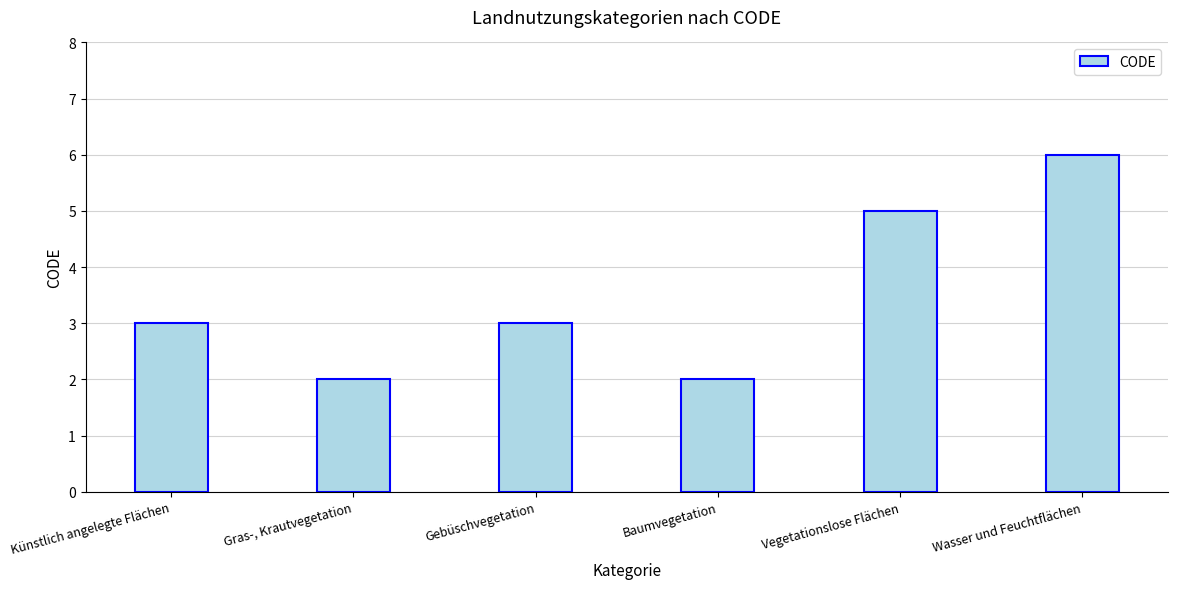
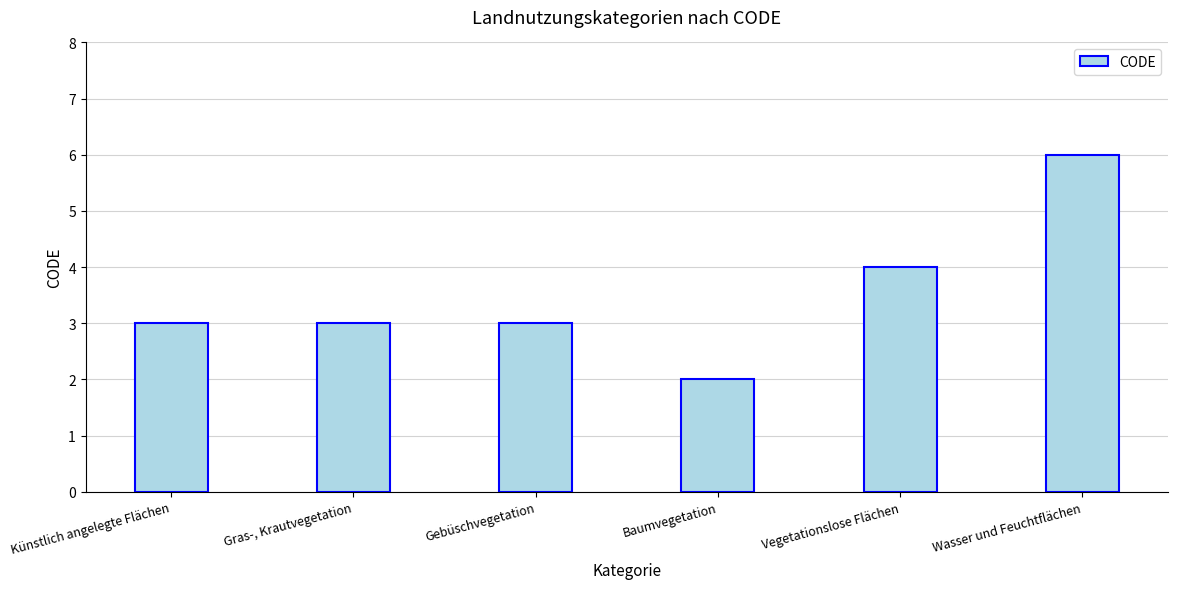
  {
    "Künstlich angelegte Flächen": 3,
-   "Gras-, Krautvegetation": 2,
+   "Gras-, Krautvegetation": 3,
    "Gebüschvegetation": 3,
    "Baumvegetation": 2,
-   "Vegetationslose Flächen": 5,
+   "Vegetationslose Flächen": 4,
    "Wasser und Feuchtflächen": 6
  }
